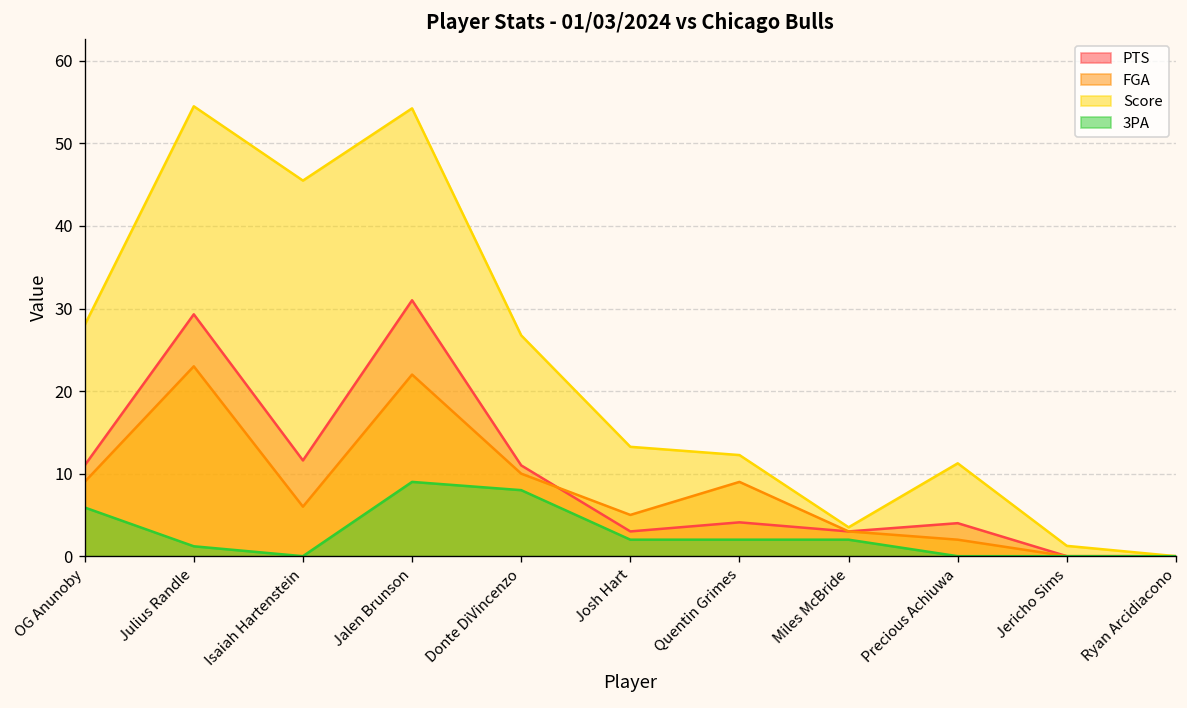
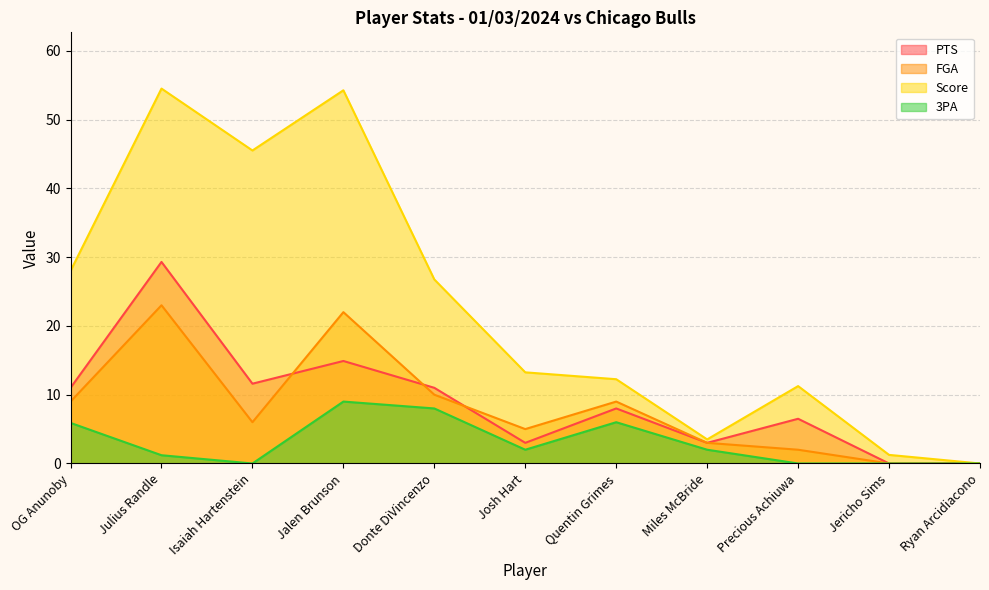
  {
    "PTS": {
      "OG Anunoby": 11,
      "Julius Randle": 29,
      "Isaiah Hartenstein": 12,
-     "Jalen Brunson": 31,
+     "Jalen Brunson": 15,
      "Donte DiVincenzo": 11,
      "Josh Hart": 3,
-     "Quentin Grimes": 4,
-     "Precious Achiuwa": 4
+     "Quentin Grimes": 8,
+     "Precious Achiuwa": 7
    },
    "3PA": {
      "OG Anunoby": 6,
      "Julius Randle": 1,
      "Isaiah Hartenstein": 0,
      "Jalen Brunson": 9,
      "Donte DiVincenzo": 8,
      "Josh Hart": 2,
-     "Quentin Grimes": 2,
+     "Quentin Grimes": 6,
      "Miles McBride": 2,
      "Precious Achiuwa": 0
    }
  }
